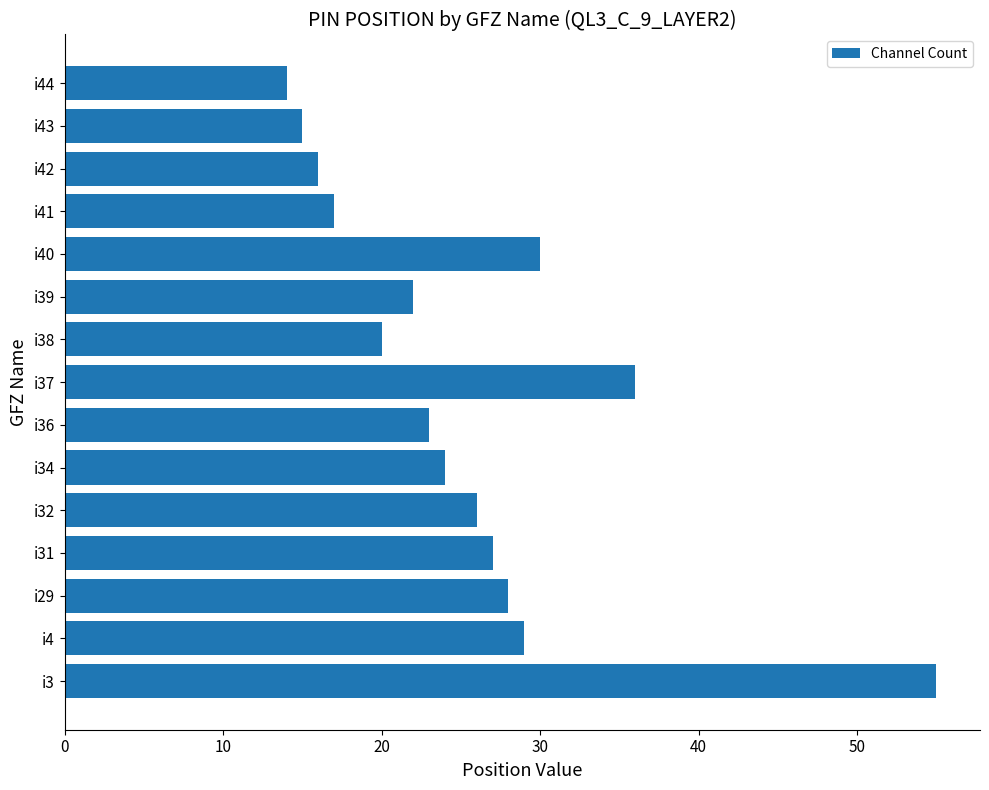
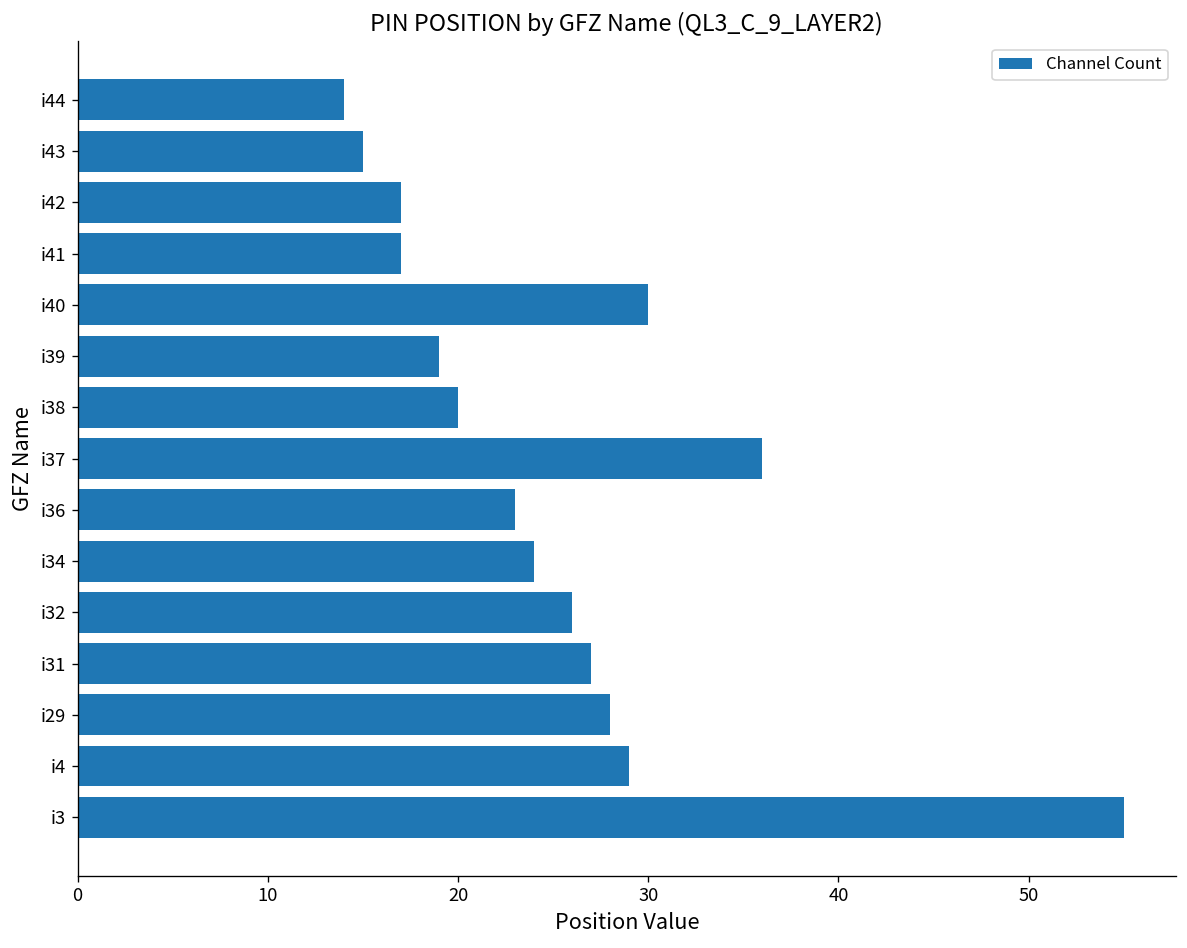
  {
    "i44": 14,
    "i43": 15,
-   "i42": 16,
+   "i42": 17,
    "i41": 17,
    "i40": 30,
-   "i39": 22,
+   "i39": 19,
    "i38": 20,
    "i37": 36,
    "i36": 23,
    "i34": 24,
    "i32": 26,
    "i31": 27,
    "i29": 28,
    "i4": 29,
    "i3": 55
  }
